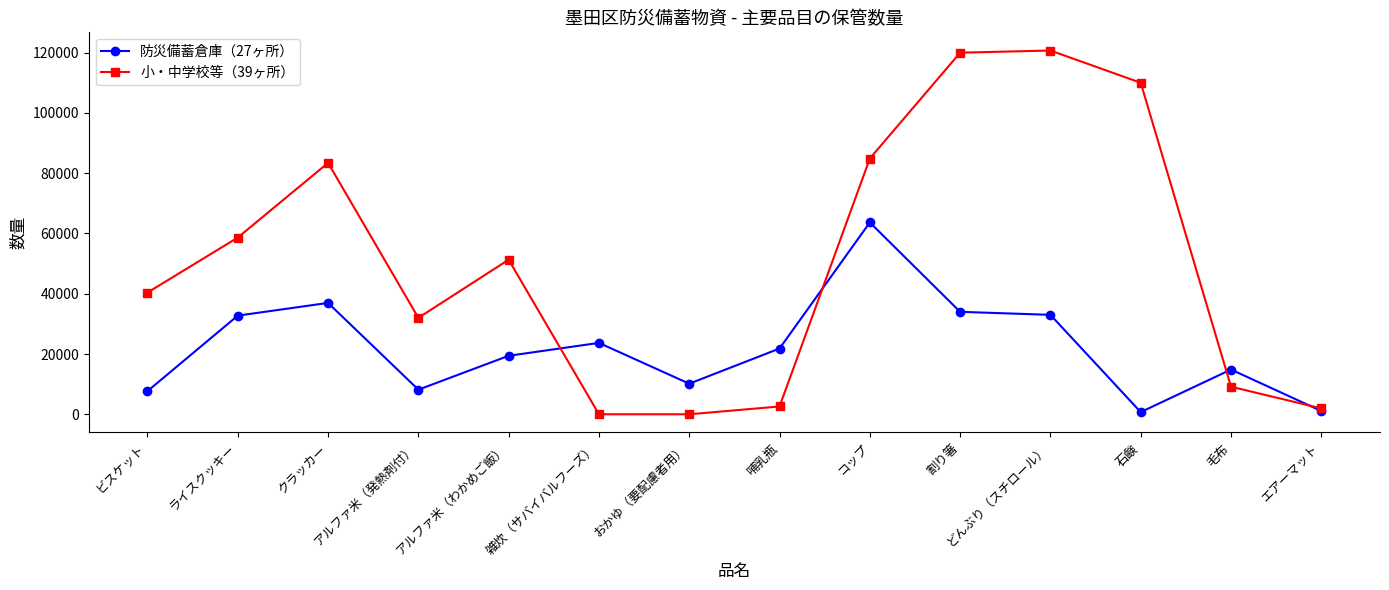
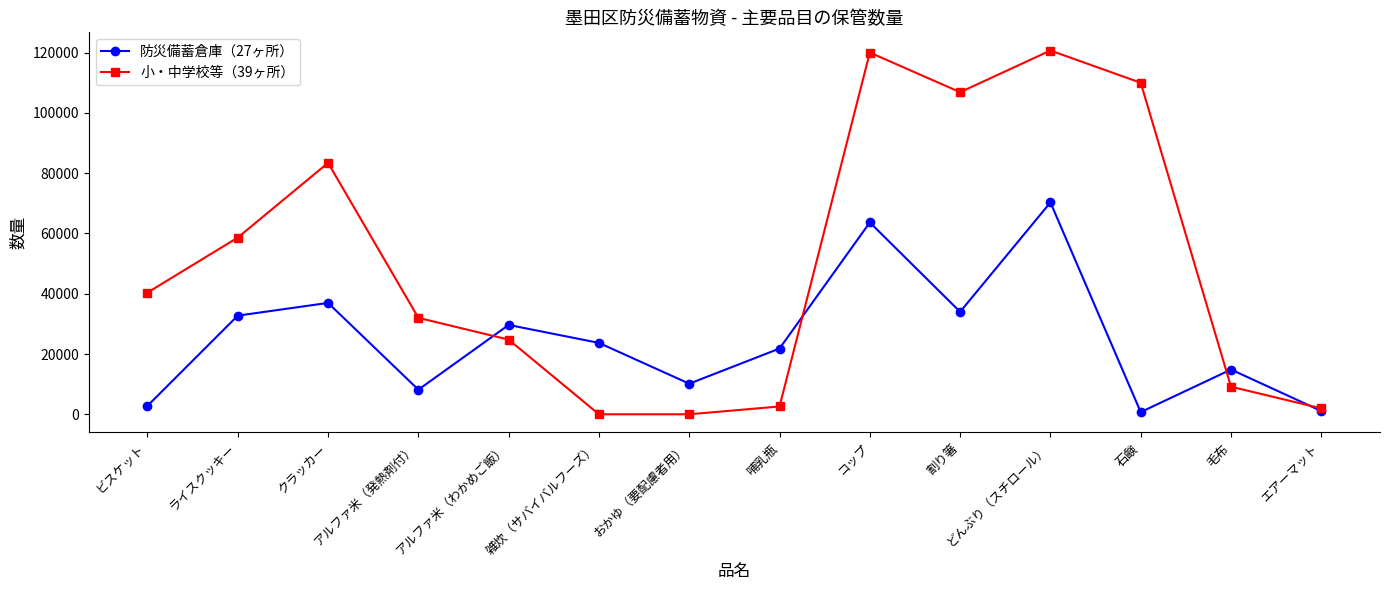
  {
    "防災備蓄倉庫（27ヶ所）": {
-     "ビスケット": 8000,
+     "ビスケット": 3000,
      "ライスクッキー": 33000,
      "クラッカー": 37000,
      "アルファ米（発熱剤付）": 8000,
-     "アルファ米（わかめご飯）": 19000,
+     "アルファ米（わかめご飯）": 30000,
      "雑炊（サバイバルフーズ）": 24000,
      "おかゆ（要配慮者用）": 10000,
      "哺乳瓶": 22000,
      "コップ": 64000,
      "割り箸": 34000,
-     "どんぶり（スチロール）": 33000,
+     "どんぶり（スチロール）": 70000,
      "石鹸": 1000,
      "毛布": 15000,
      "エアーマット": 1000
    },
    "小・中学校等（39ヶ所）": {
      "ビスケット": 40000,
      "ライスクッキー": 59000,
      "クラッカー": 83000,
      "アルファ米（発熱剤付）": 32000,
-     "アルファ米（わかめご飯）": 51000,
+     "アルファ米（わかめご飯）": 25000,
      "雑炊（サバイバルフーズ）": 0,
      "おかゆ（要配慮者用）": 0,
      "哺乳瓶": 3000,
-     "コップ": 85000,
-     "割り箸": 120000,
+     "コップ": 120000,
+     "割り箸": 107000,
      "どんぶり（スチロール）": 121000,
      "石鹸": 110000,
      "毛布": 9000,
      "エアーマット": 2000
    }
  }
